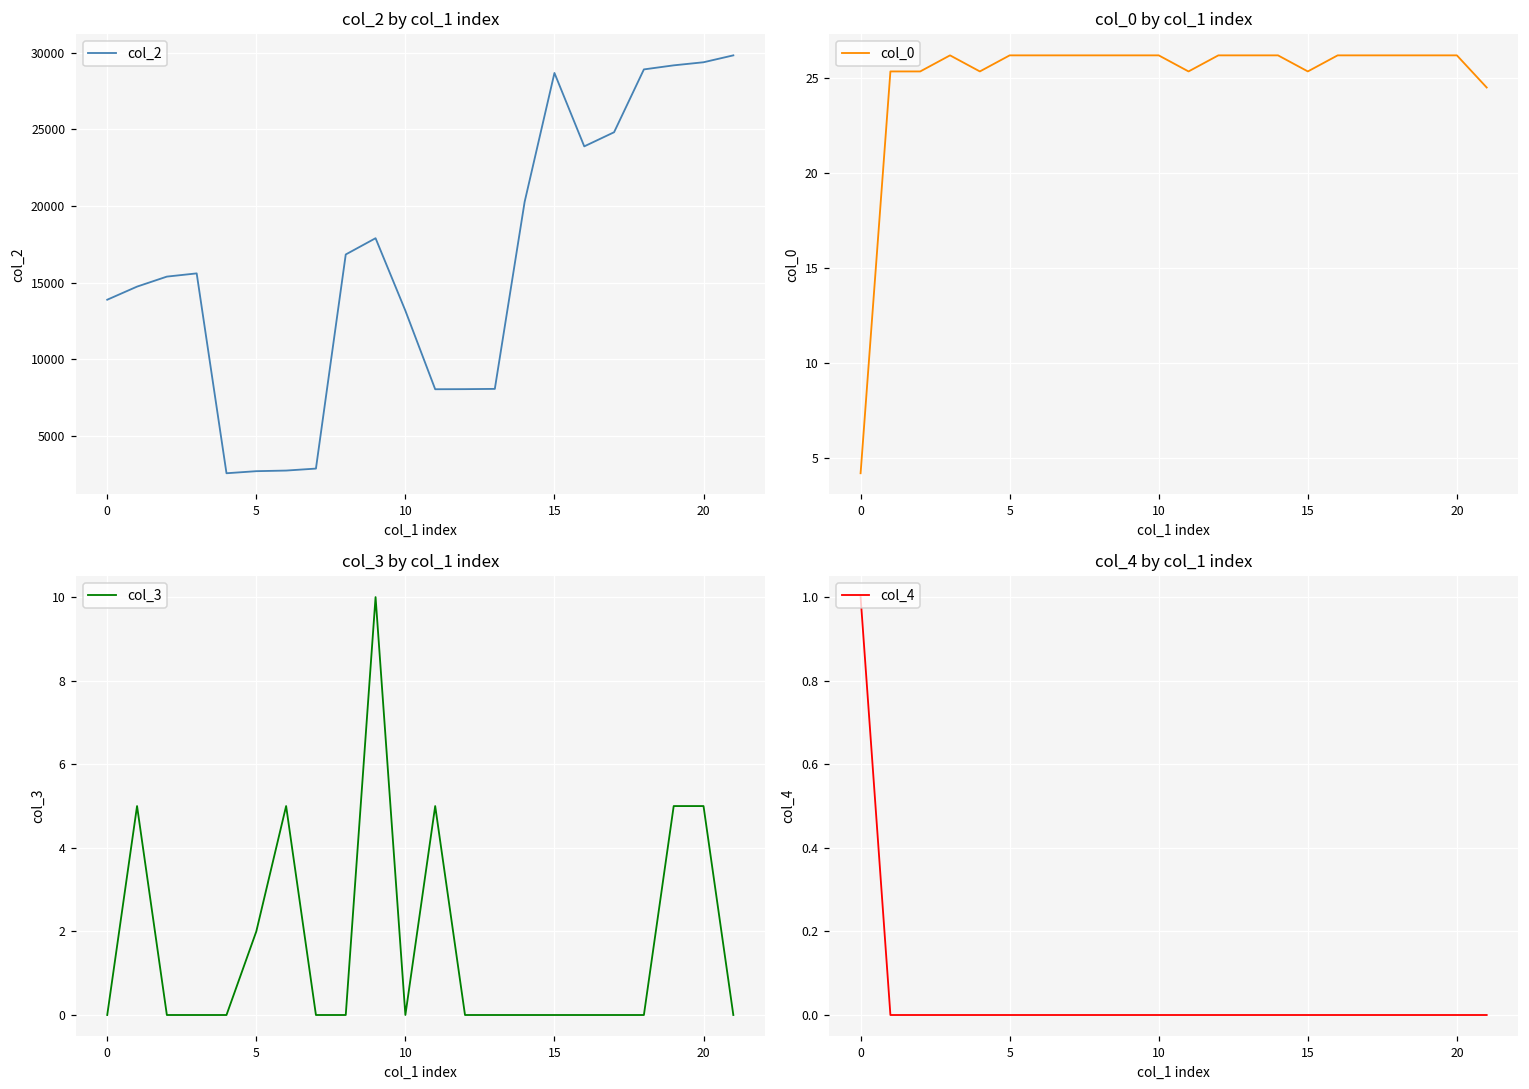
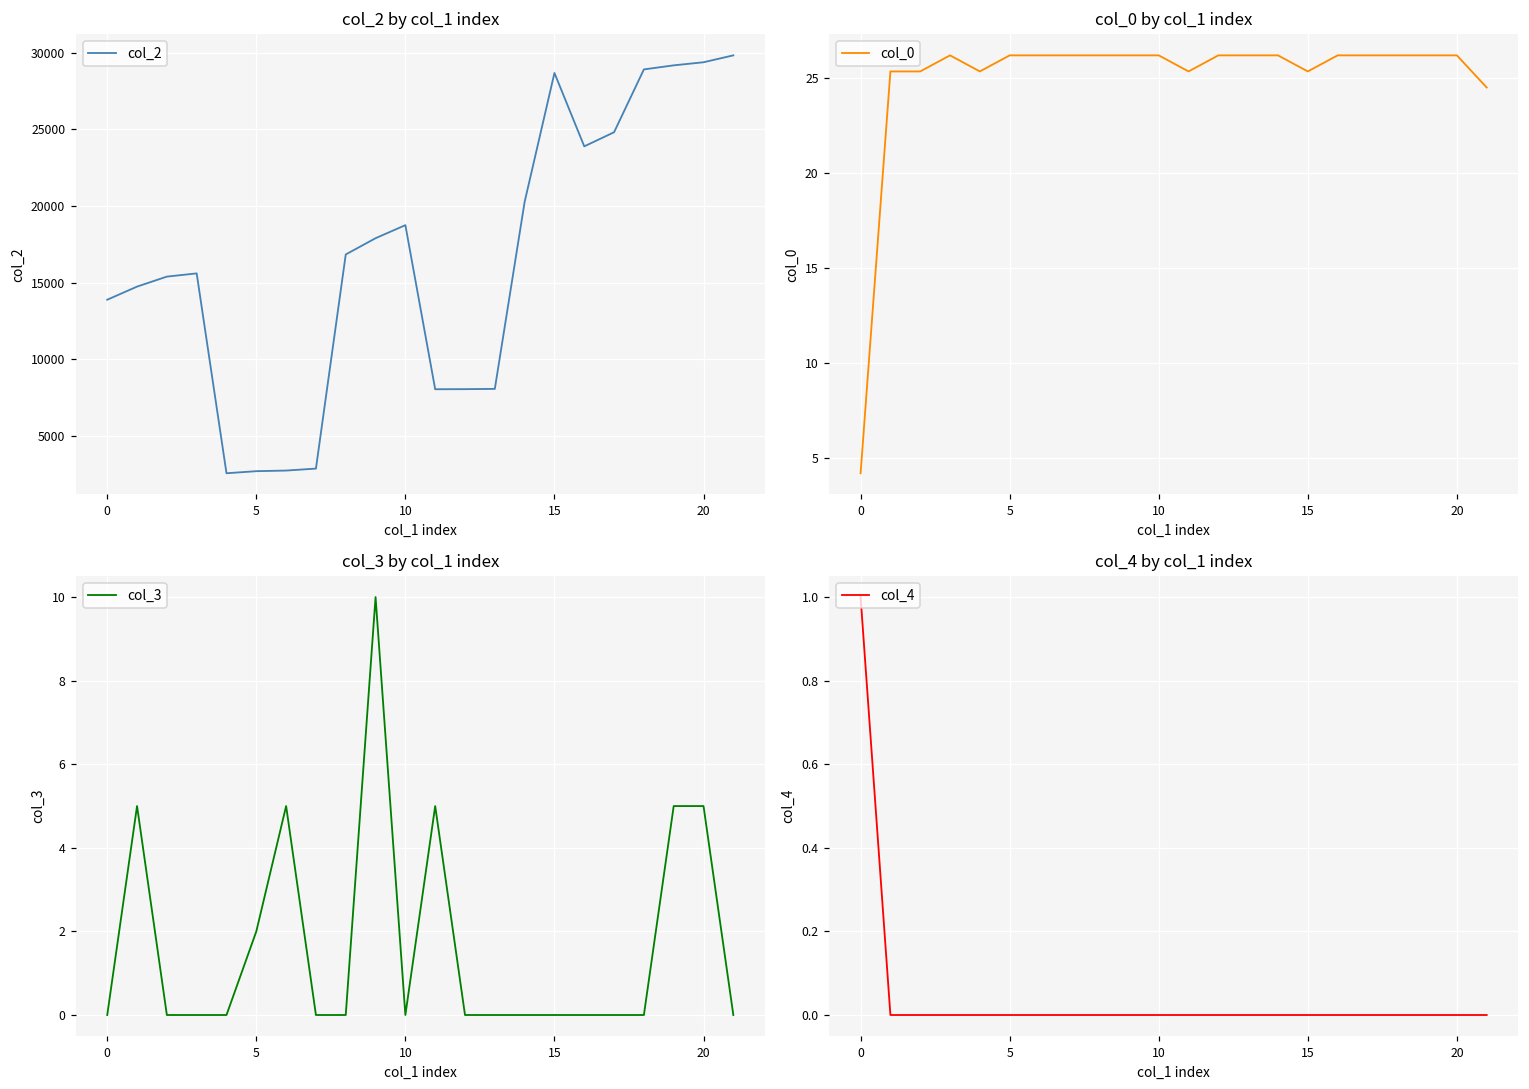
  {
    "col_2 by col_1 index": {
      "0": 13900,
      "5": 2700,
-     "10": 13200,
+     "10": 18800,
      "15": 28700,
      "20": 29400
    },
    "col_0 by col_1 index": {
      "0": 4.2,
      "5": 26.2,
      "10": 26.2,
      "15": 25.3,
      "20": 26.2
    },
    "col_3 by col_1 index": {
      "0": 0.0,
      "5": 2.0,
      "10": 0.0,
      "15": 0.0,
      "20": 5.0
    },
    "col_4 by col_1 index": {
      "5": 0.00,
      "10": 0.00,
      "15": 0.00,
      "20": 0.00
    }
  }
